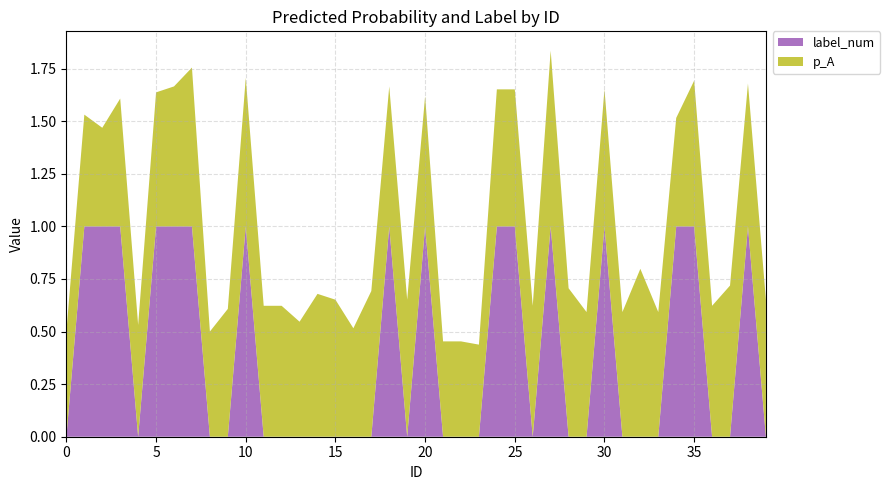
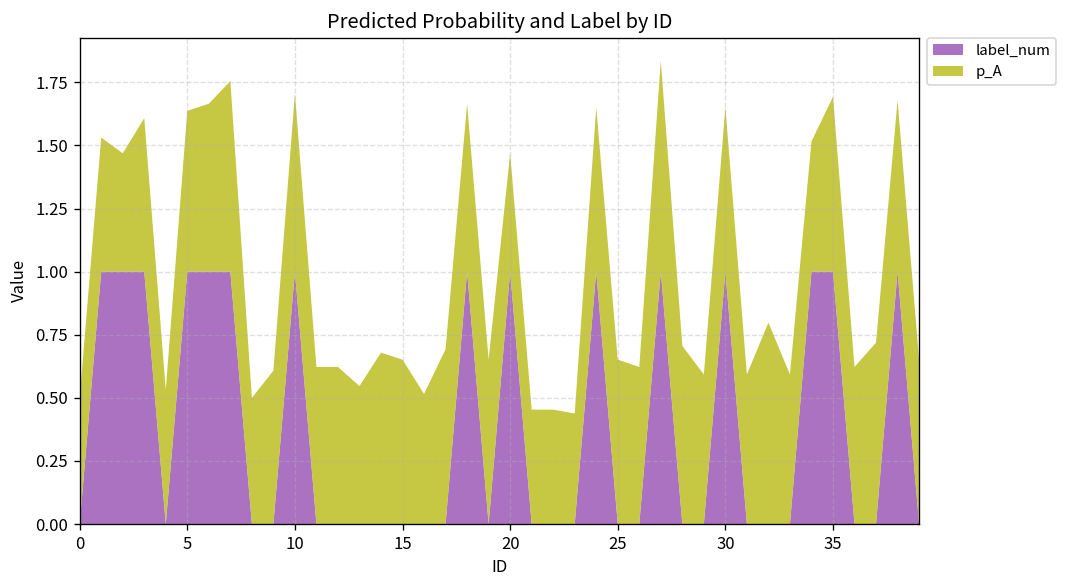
  {
    "label_num": {
      "0": 0,
      "5": 1,
      "10": 1,
      "15": 0,
      "20": 1,
-     "25": 1,
+     "25": 0,
      "30": 1,
      "35": 1
    },
    "p_A": {
      "0": 0.50,
      "5": 0.64,
      "10": 0.71,
      "15": 0.65,
-     "20": 0.62,
+     "20": 0.47,
      "25": 0.65,
      "30": 0.65,
      "35": 0.69
    }
  }
